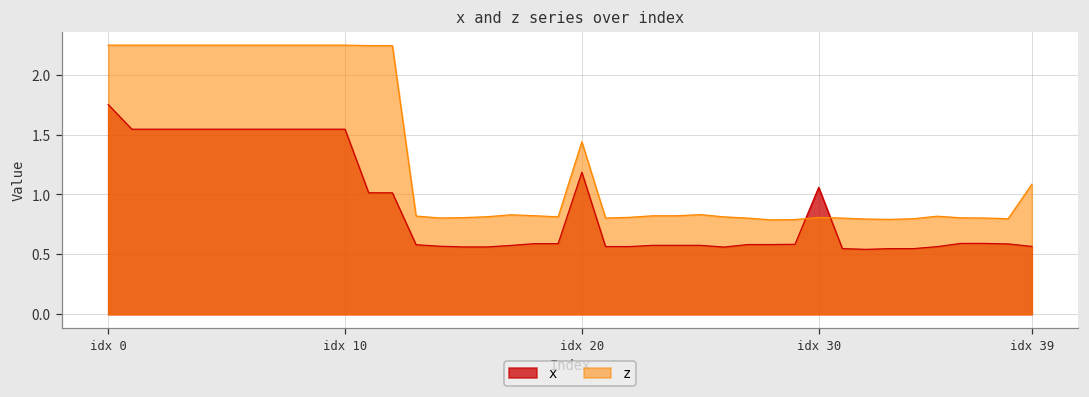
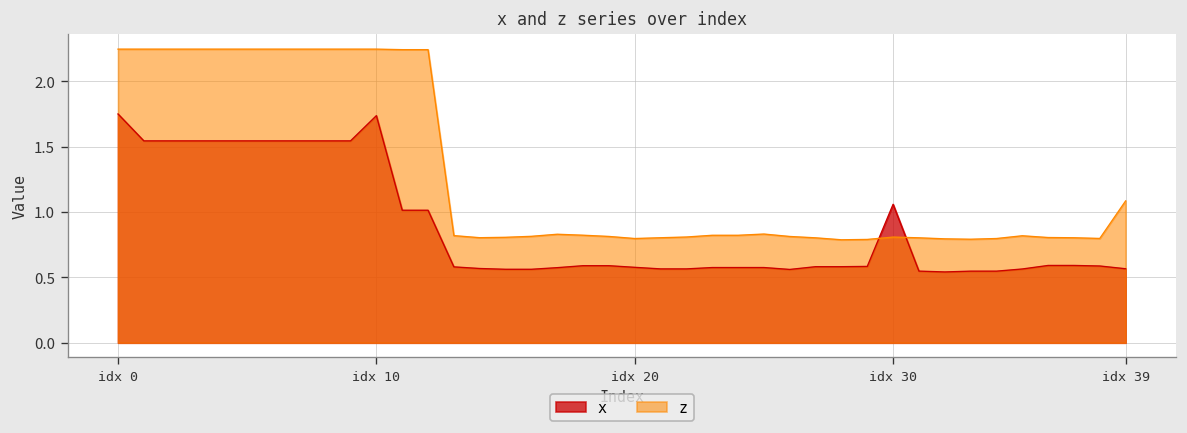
  {
    "x": {
      "idx 0": 1.75,
-     "idx 10": 1.55,
-     "idx 20": 1.19,
+     "idx 10": 1.74,
+     "idx 20": 0.58,
      "idx 30": 1.06,
      "idx 39": 0.57
    },
    "z": {
      "idx 0": 2.25,
      "idx 10": 2.25,
-     "idx 20": 1.44,
+     "idx 20": 0.80,
      "idx 30": 0.81,
      "idx 39": 1.09
    }
  }
